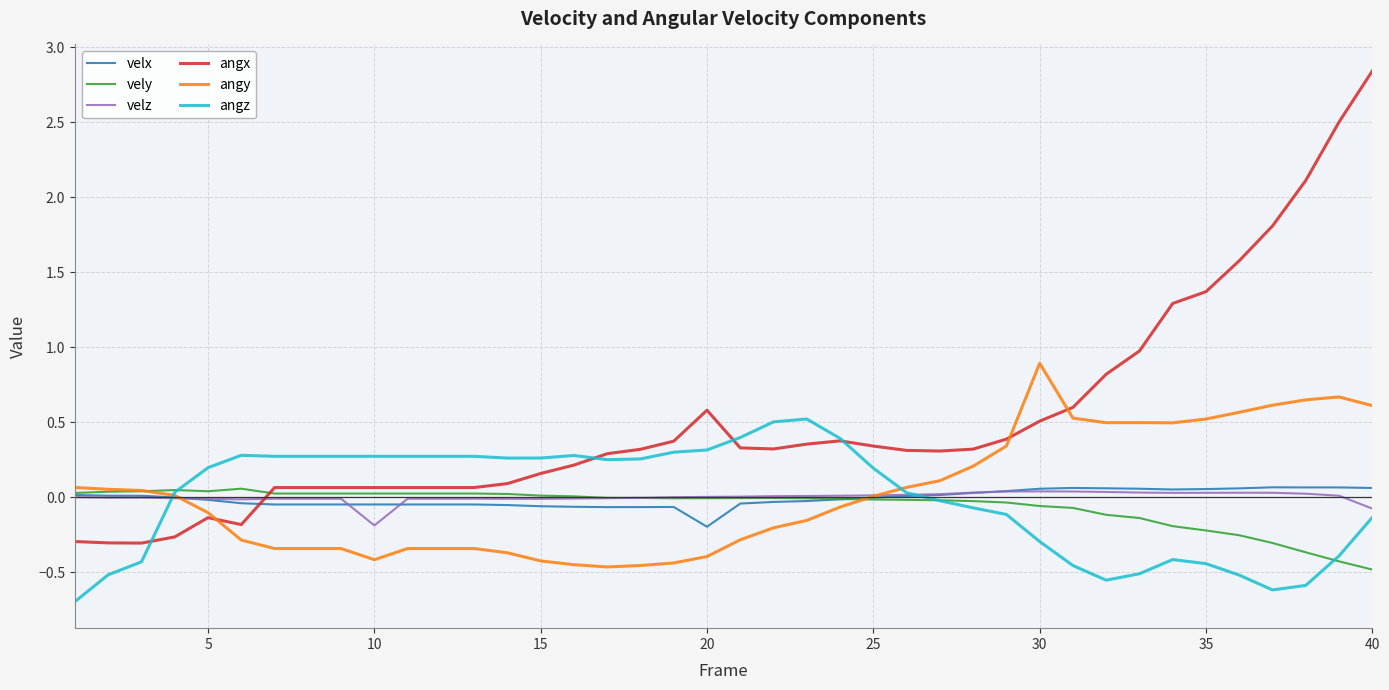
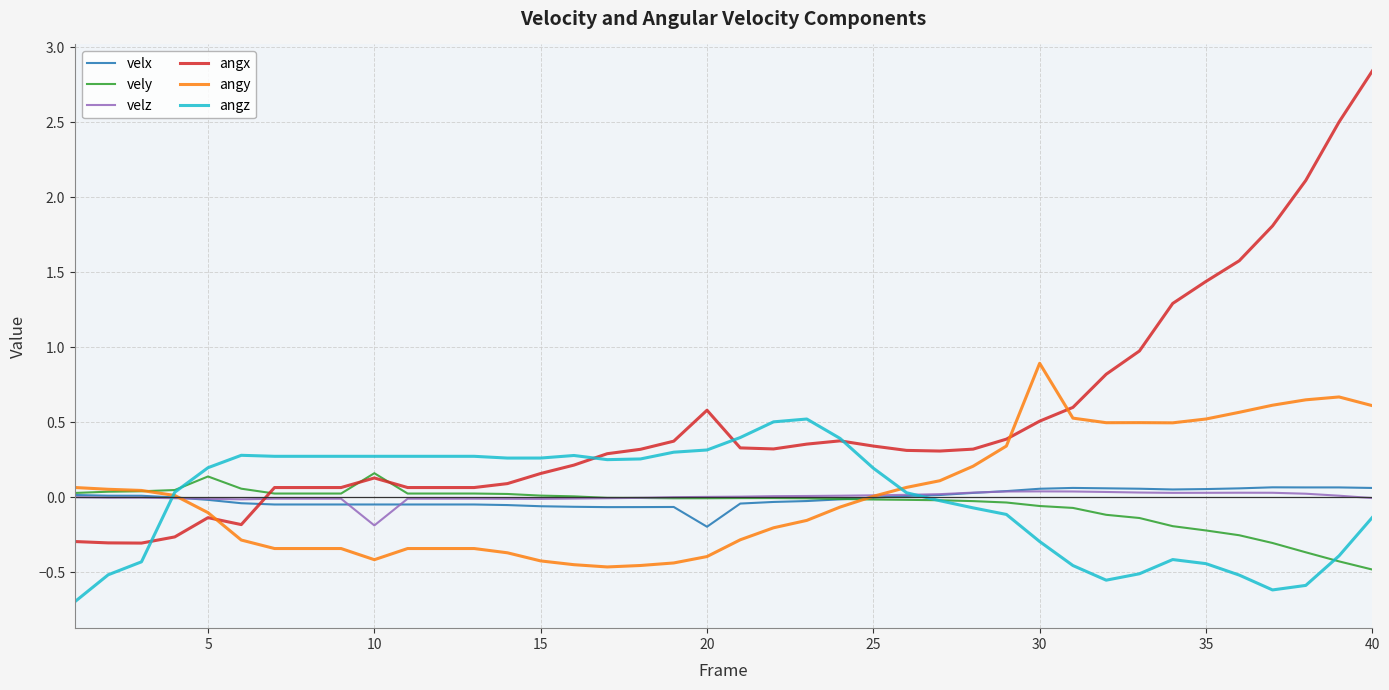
  {
    "velx": {
      "10": -0.05,
      "15": -0.06,
      "20": -0.20,
      "30": 0.06,
      "35": 0.05,
      "40": 0.06
    },
    "vely": {
-     "5": 0.04,
-     "10": 0.02,
+     "5": 0.14,
+     "10": 0.16,
      "15": 0.01,
      "30": -0.06,
      "35": -0.22,
      "40": -0.48
    },
    "velz": {
      "10": -0.19,
      "15": -0.01,
      "30": 0.04,
      "35": 0.03,
-     "40": -0.08
+     "40": -0.01
    },
    "angx": {
      "5": -0.14,
-     "10": 0.06,
+     "10": 0.13,
      "15": 0.16,
      "20": 0.58,
      "25": 0.34,
      "30": 0.51,
-     "35": 1.37,
+     "35": 1.44,
      "40": 2.84
    },
    "angy": {
      "5": -0.10,
      "10": -0.42,
      "15": -0.42,
      "20": -0.40,
      "30": 0.89,
      "35": 0.52,
      "40": 0.61
    },
    "angz": {
      "5": 0.20,
      "10": 0.27,
      "15": 0.26,
      "20": 0.31,
      "25": 0.19,
      "30": -0.30,
      "35": -0.44,
      "40": -0.13
    }
  }
